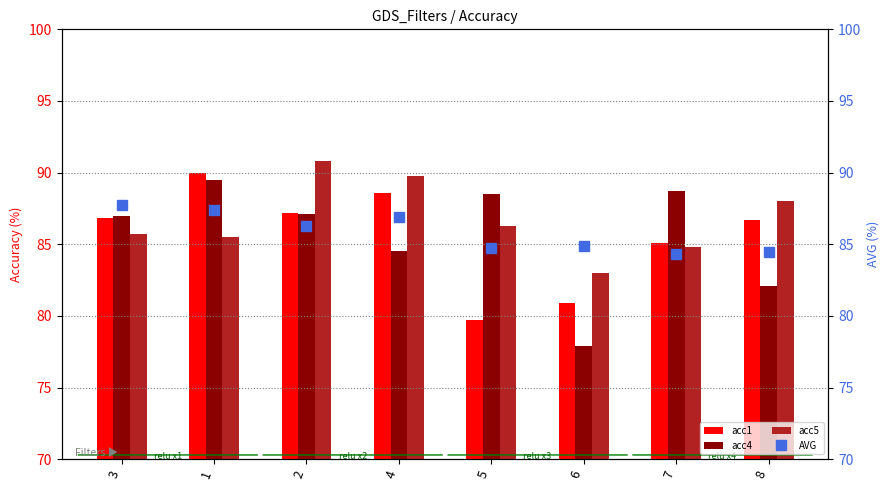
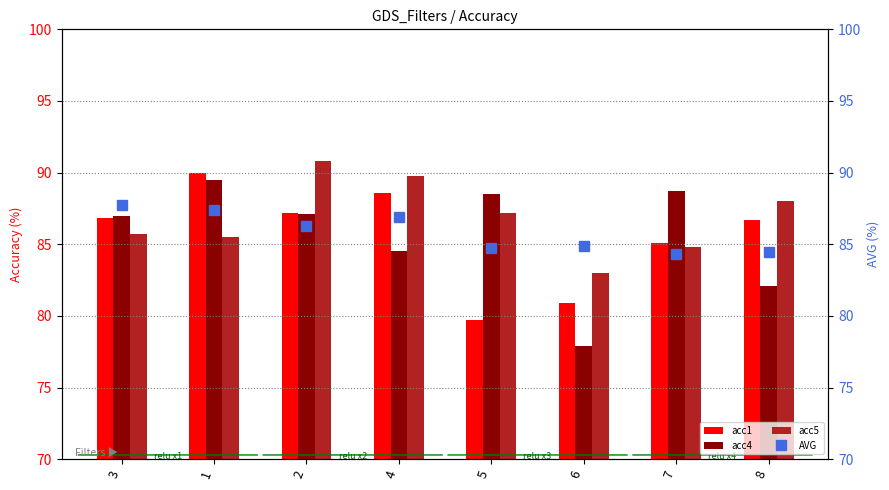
  {
    "acc1": {
      "3": 86.8,
      "1": 90.0,
      "2": 87.2,
      "4": 88.6,
      "5": 79.7,
      "6": 80.9,
      "7": 85.1,
      "8": 86.7
    },
    "acc4": {
      "3": 87.0,
      "1": 89.5,
      "2": 87.1,
      "4": 84.5,
      "5": 88.5,
      "6": 77.9,
      "7": 88.7,
      "8": 82.1
    },
    "acc5": {
      "3": 85.7,
      "1": 85.5,
      "2": 90.8,
      "4": 89.8,
-     "5": 86.3,
+     "5": 87.2,
      "6": 83.0,
      "7": 84.8,
      "8": 88.0
    },
    "AVG": {
      "3": 87.7,
      "1": 87.4,
      "2": 86.3,
      "4": 86.9,
      "5": 84.8,
      "6": 84.8,
      "7": 84.4,
      "8": 84.4
    }
  }
